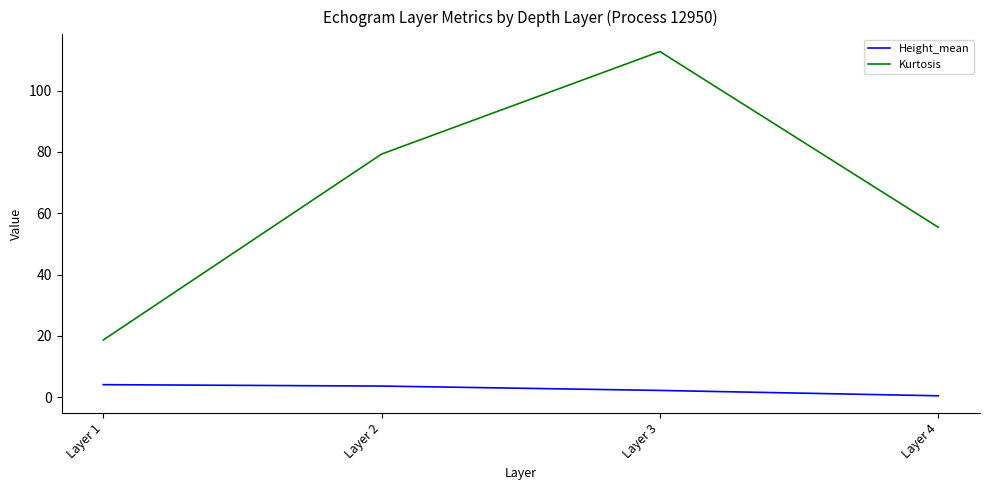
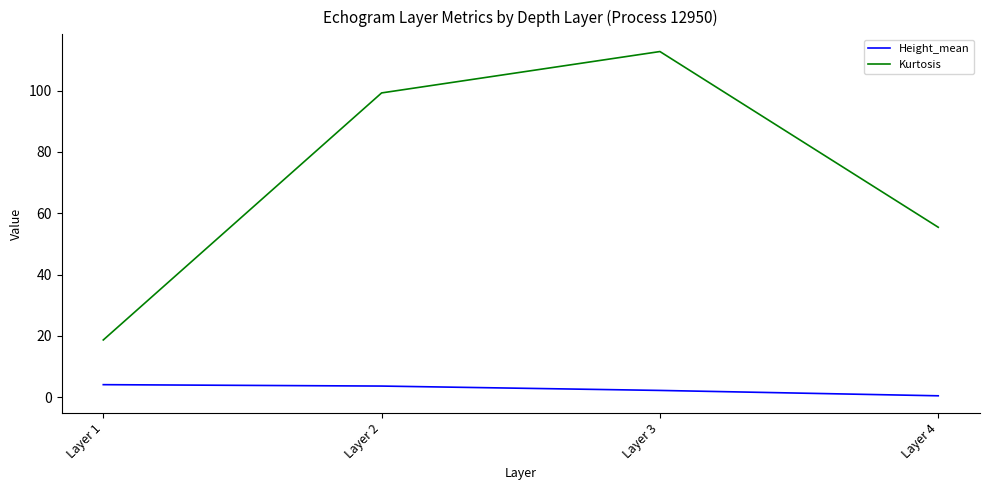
  {
    "Height_mean": {
      "Layer 1": 4,
      "Layer 2": 4,
      "Layer 3": 2,
      "Layer 4": 0
    },
    "Kurtosis": {
      "Layer 1": 19,
-     "Layer 2": 79,
+     "Layer 2": 99,
      "Layer 3": 113,
      "Layer 4": 55
    }
  }
